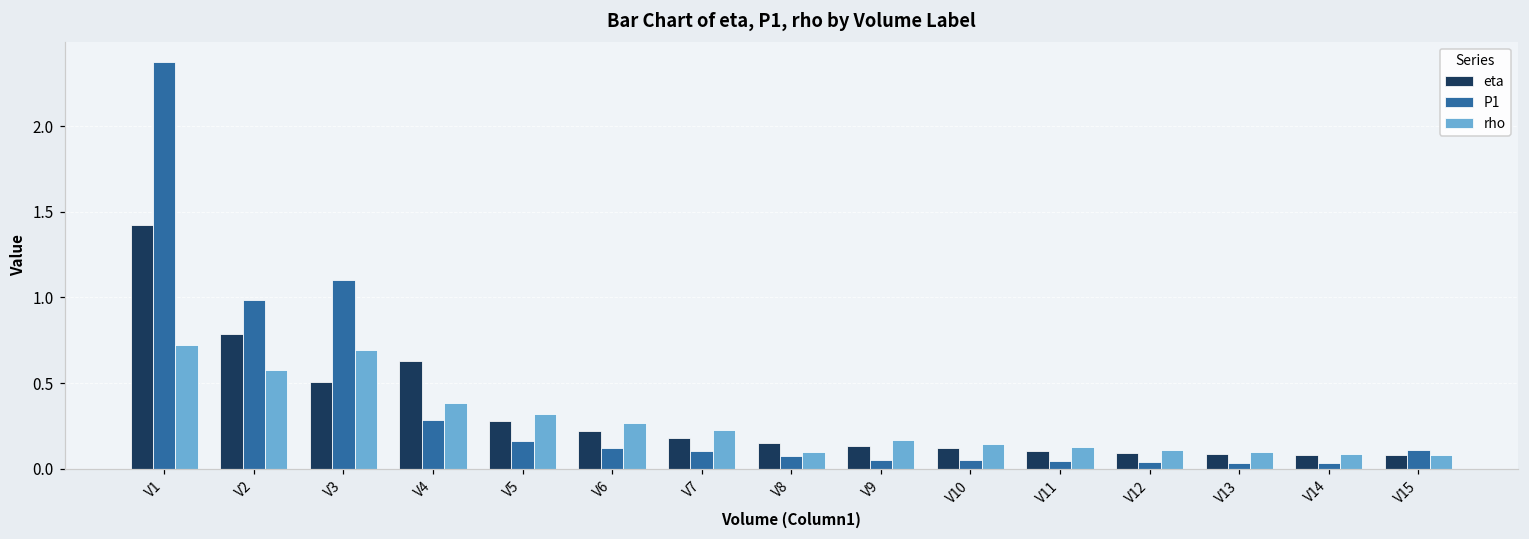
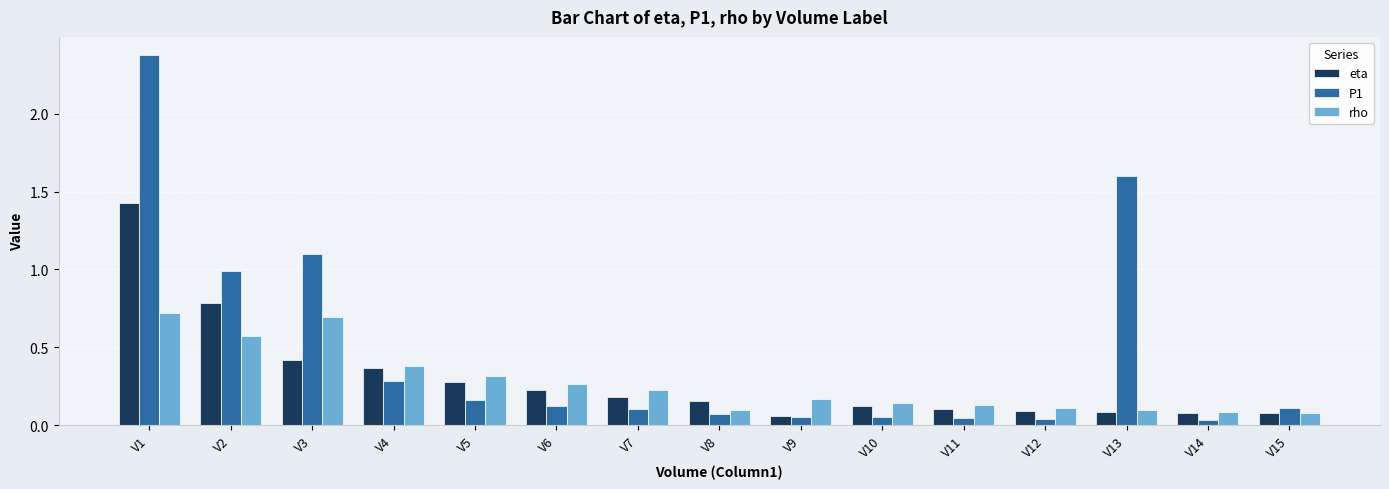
  {
    "eta": {
      "V1": 1.42,
      "V2": 0.79,
-     "V3": 0.50,
-     "V4": 0.63,
+     "V3": 0.42,
+     "V4": 0.37,
      "V5": 0.28,
      "V6": 0.22,
      "V7": 0.18,
      "V8": 0.15,
-     "V9": 0.13,
+     "V9": 0.06,
      "V10": 0.12,
      "V11": 0.10,
      "V12": 0.09,
      "V13": 0.09,
      "V14": 0.08,
      "V15": 0.08
    },
    "P1": {
      "V1": 2.37,
      "V2": 0.99,
      "V3": 1.10,
      "V4": 0.28,
      "V5": 0.16,
      "V6": 0.12,
      "V7": 0.10,
      "V8": 0.07,
      "V9": 0.05,
      "V10": 0.05,
      "V11": 0.04,
      "V12": 0.04,
-     "V13": 0.03,
+     "V13": 1.60,
      "V14": 0.03,
      "V15": 0.11
    },
    "rho": {
      "V1": 0.72,
      "V2": 0.58,
      "V3": 0.69,
      "V4": 0.38,
      "V5": 0.32,
      "V6": 0.27,
      "V7": 0.23,
      "V8": 0.10,
      "V9": 0.17,
      "V10": 0.14,
      "V11": 0.13,
      "V12": 0.11,
      "V13": 0.10,
      "V14": 0.09,
      "V15": 0.08
    }
  }
